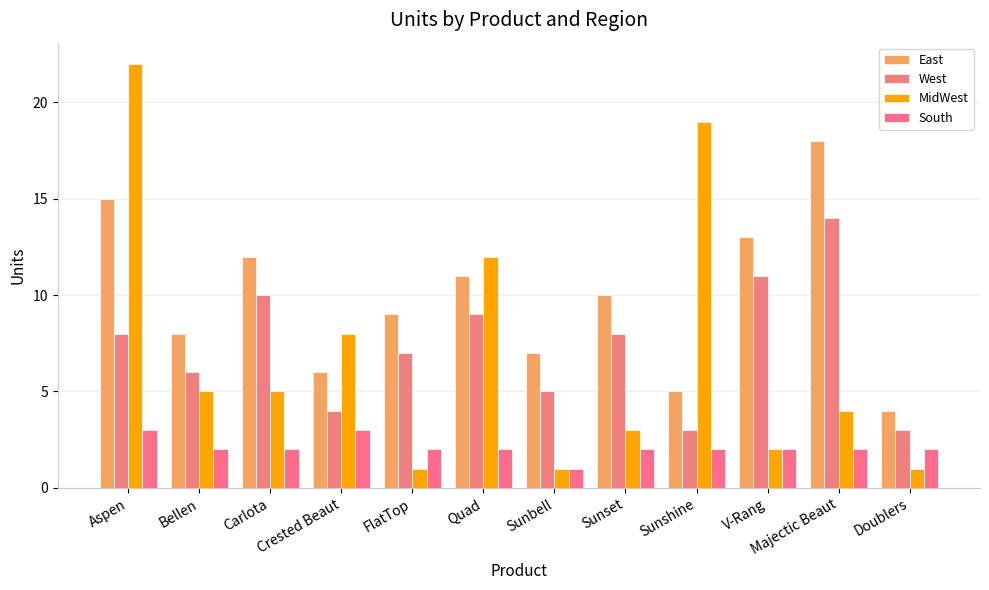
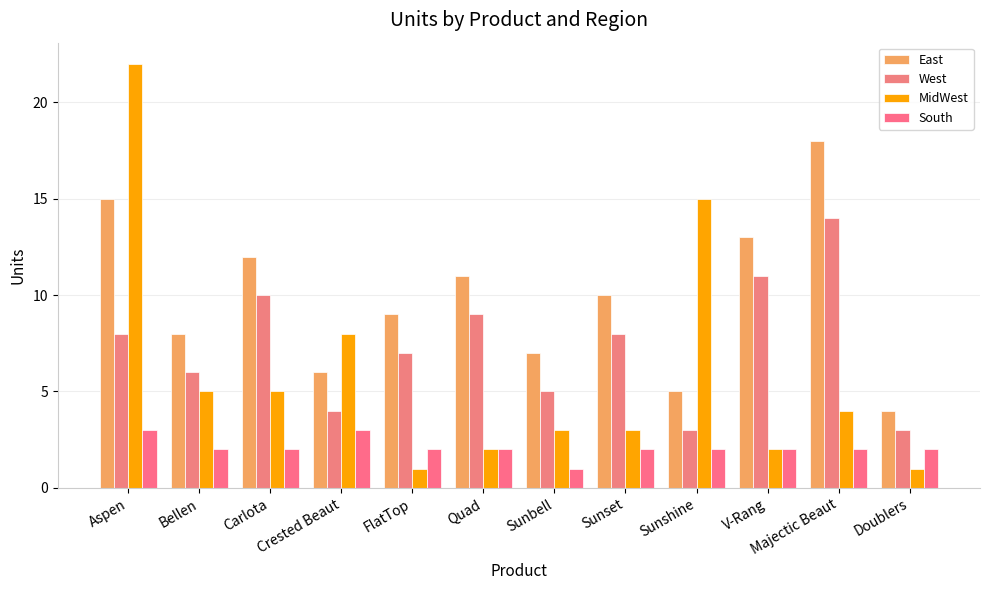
  {
    "MidWest": {
      "Aspen": 22,
      "Bellen": 5,
      "Carlota": 5,
      "Crested Beaut": 8,
      "FlatTop": 1,
-     "Quad": 12,
-     "Sunbell": 1,
+     "Quad": 2,
+     "Sunbell": 3,
      "Sunset": 3,
-     "Sunshine": 19,
+     "Sunshine": 15,
      "V-Rang": 2,
      "Majectic Beaut": 4,
      "Doublers": 1
    }
  }
